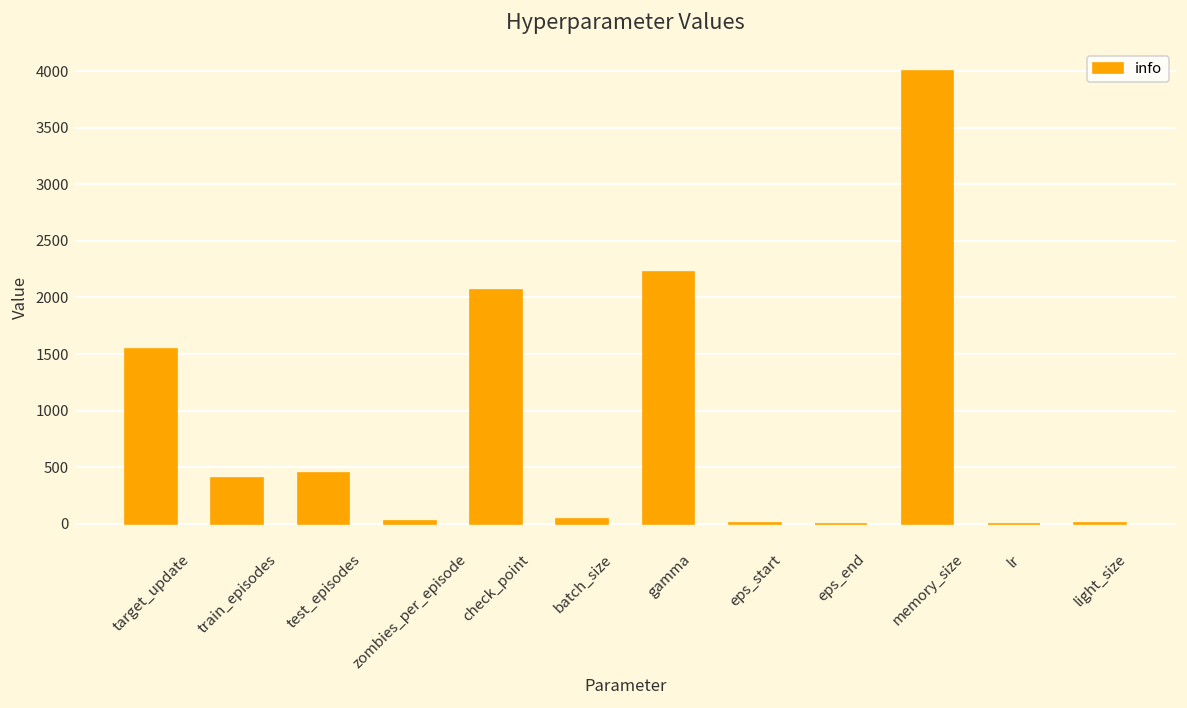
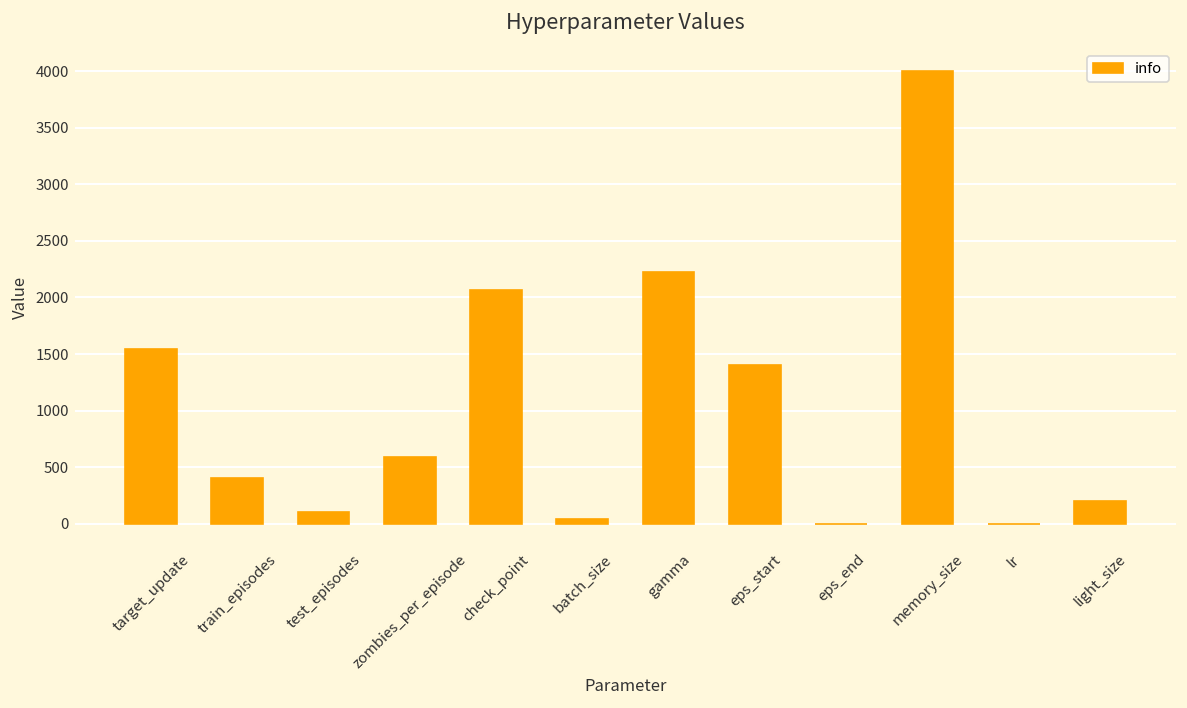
  {
    "target_update": 1500,
    "train_episodes": 400,
-   "test_episodes": 400,
-   "zombies_per_episode": 0,
+   "test_episodes": 100,
+   "zombies_per_episode": 600,
    "check_point": 2100,
    "batch_size": 0,
    "gamma": 2200,
-   "eps_start": 0,
+   "eps_start": 1400,
    "memory_size": 4000,
-   "light_size": 0
+   "light_size": 200
  }
